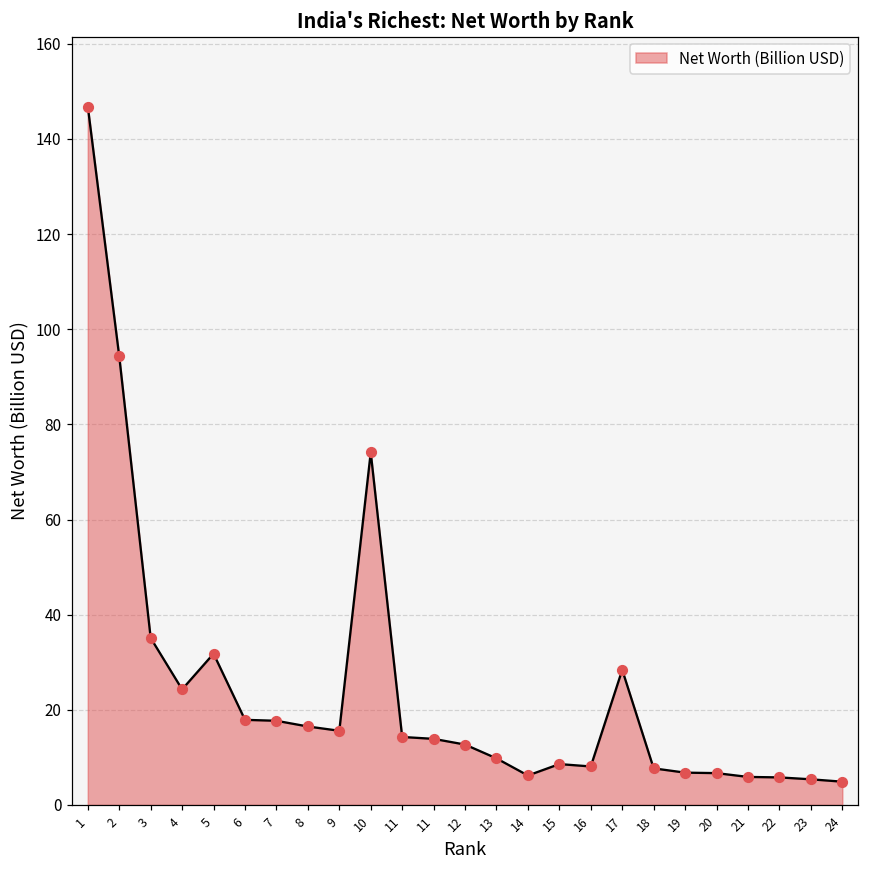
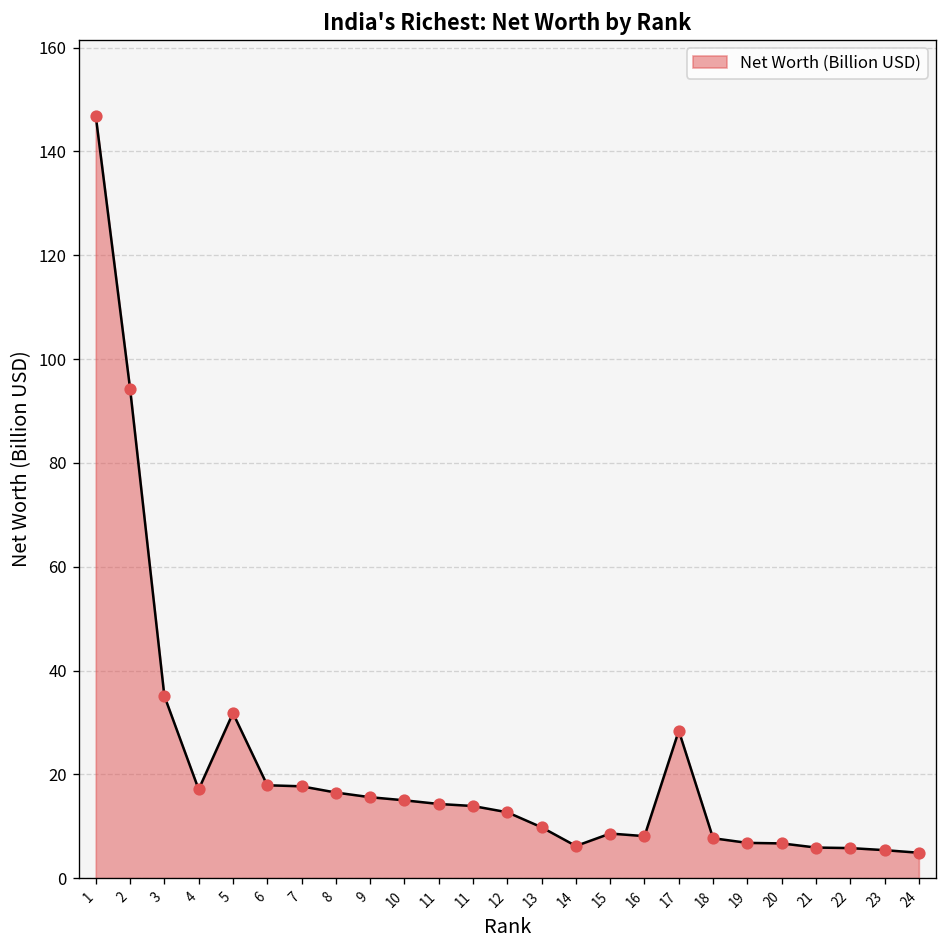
  {
    "1": 147,
    "2": 94,
    "3": 35,
-   "4": 24,
+   "4": 17,
    "5": 32,
    "6": 18,
    "7": 18,
    "8": 17,
    "9": 16,
-   "10": 74,
+   "10": 15,
    "12": 13,
    "13": 10,
    "14": 6,
    "15": 9,
    "16": 8,
    "17": 28,
    "18": 8,
    "19": 7,
    "20": 7,
    "21": 6,
    "22": 6,
    "23": 5,
    "24": 5
  }
